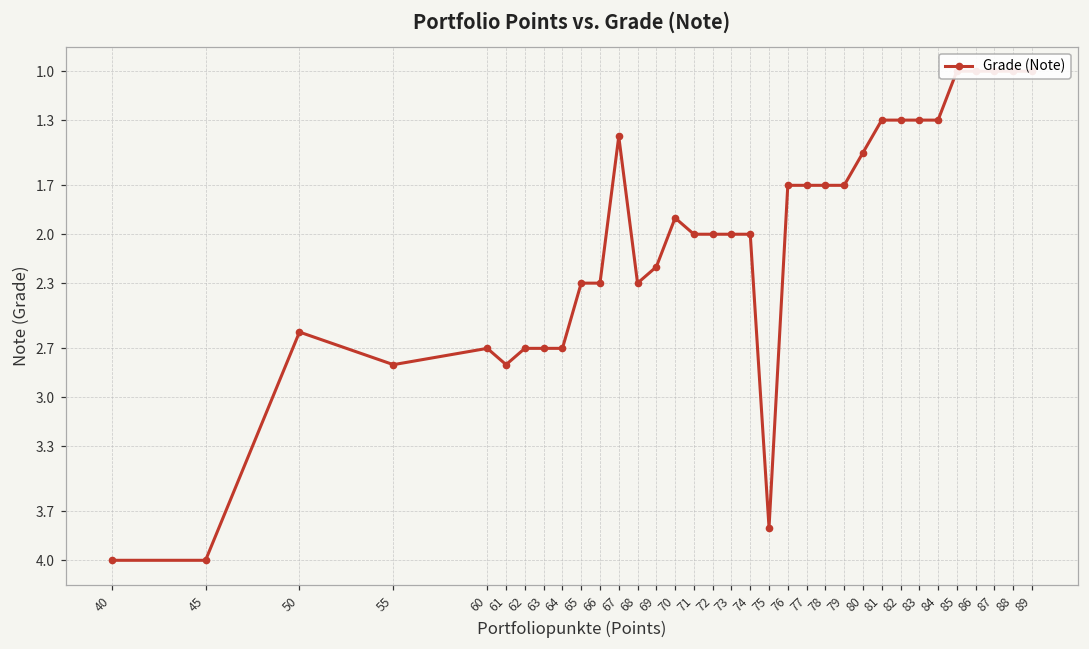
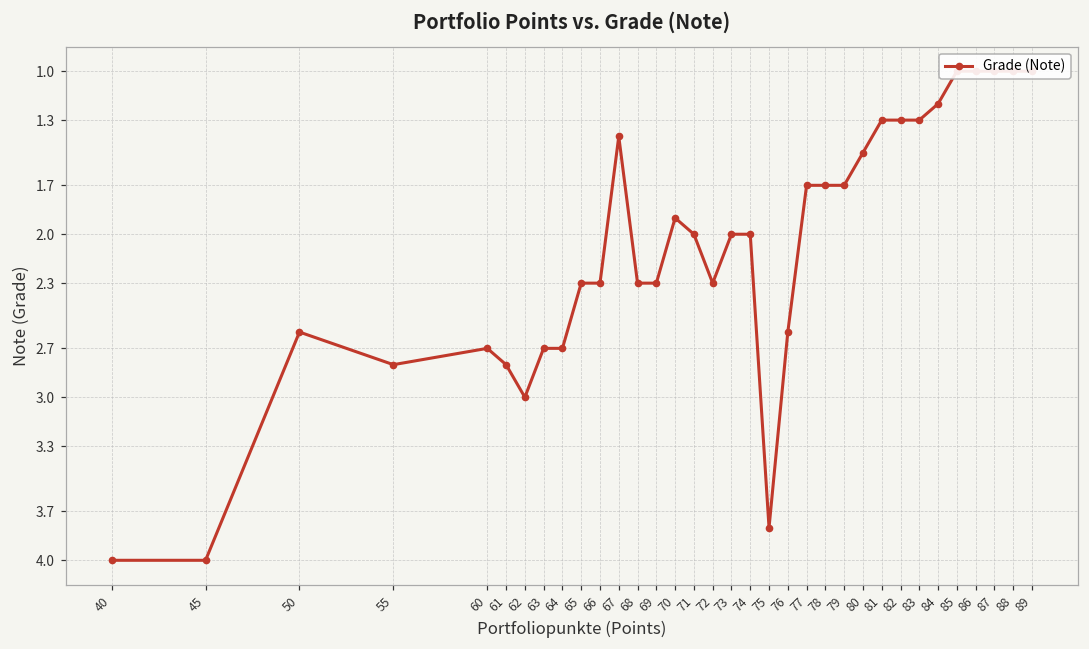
  {
    "40": 4.0,
    "45": 4.0,
    "50": 2.6,
    "55": 2.8,
    "60": 2.7,
    "61": 2.8,
-   "62": 2.7,
+   "62": 3.0,
    "63": 2.7,
    "64": 2.7,
    "65": 2.3,
    "66": 2.3,
    "67": 1.4,
    "68": 2.3,
-   "69": 2.2,
+   "69": 2.3,
    "70": 1.9,
    "71": 2.0,
-   "72": 2.0,
+   "72": 2.3,
    "73": 2.0,
    "74": 2.0,
    "75": 3.8,
-   "76": 1.7,
+   "76": 2.6,
    "77": 1.7,
    "78": 1.7,
    "79": 1.7,
    "80": 1.5,
    "81": 1.3,
    "82": 1.3,
    "83": 1.3,
-   "84": 1.3
+   "84": 1.2
  }
